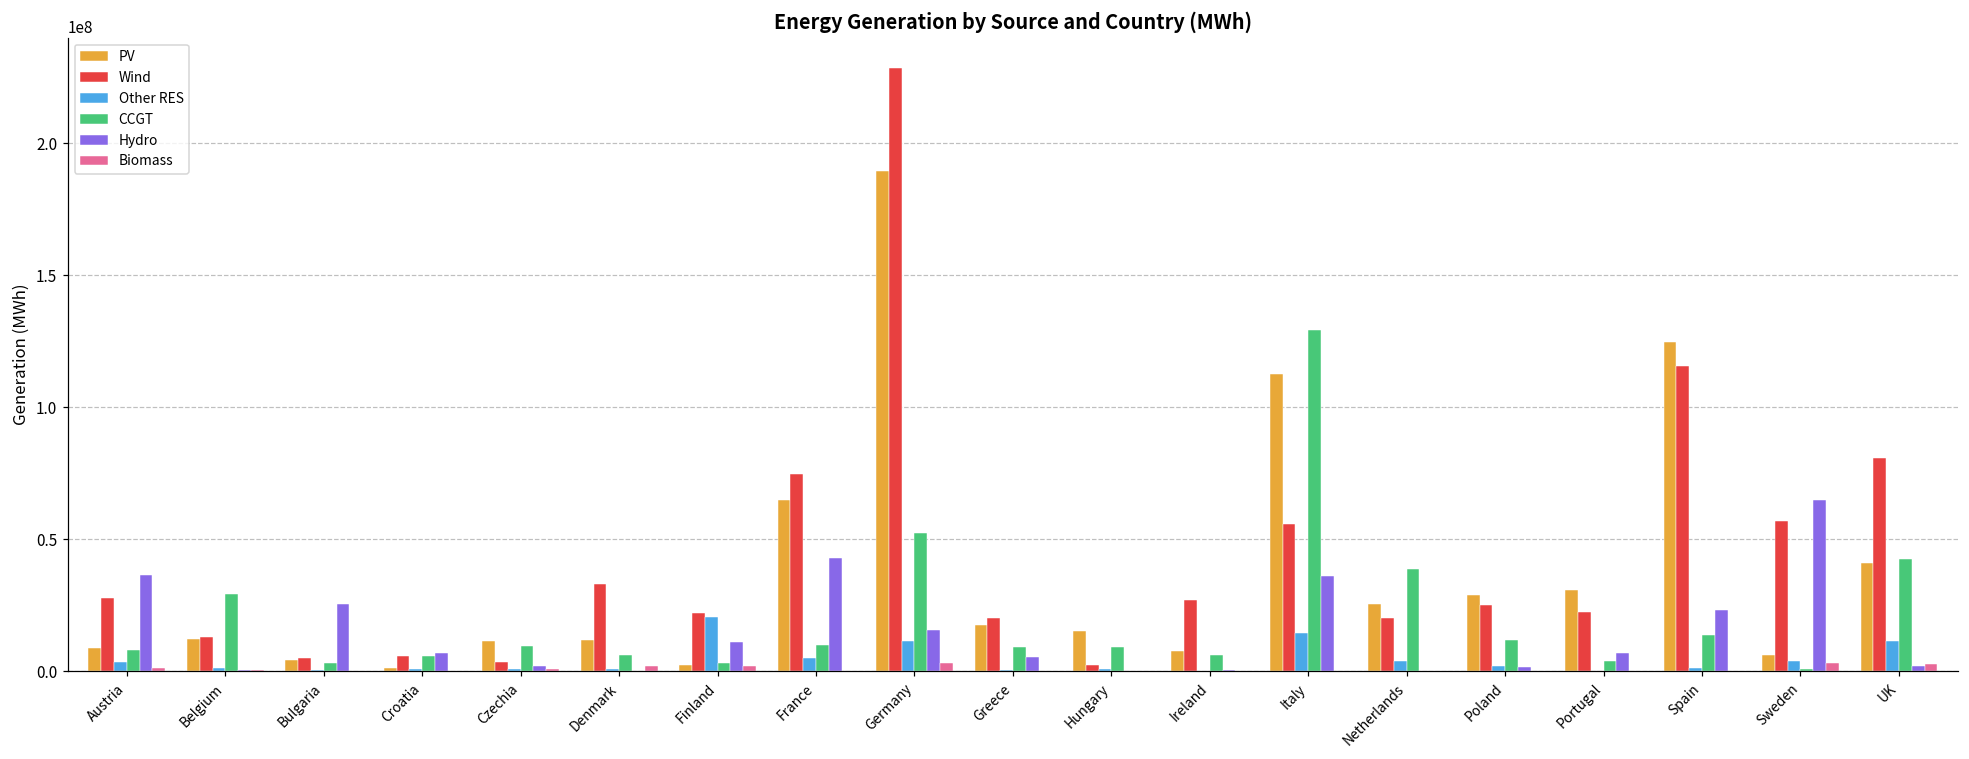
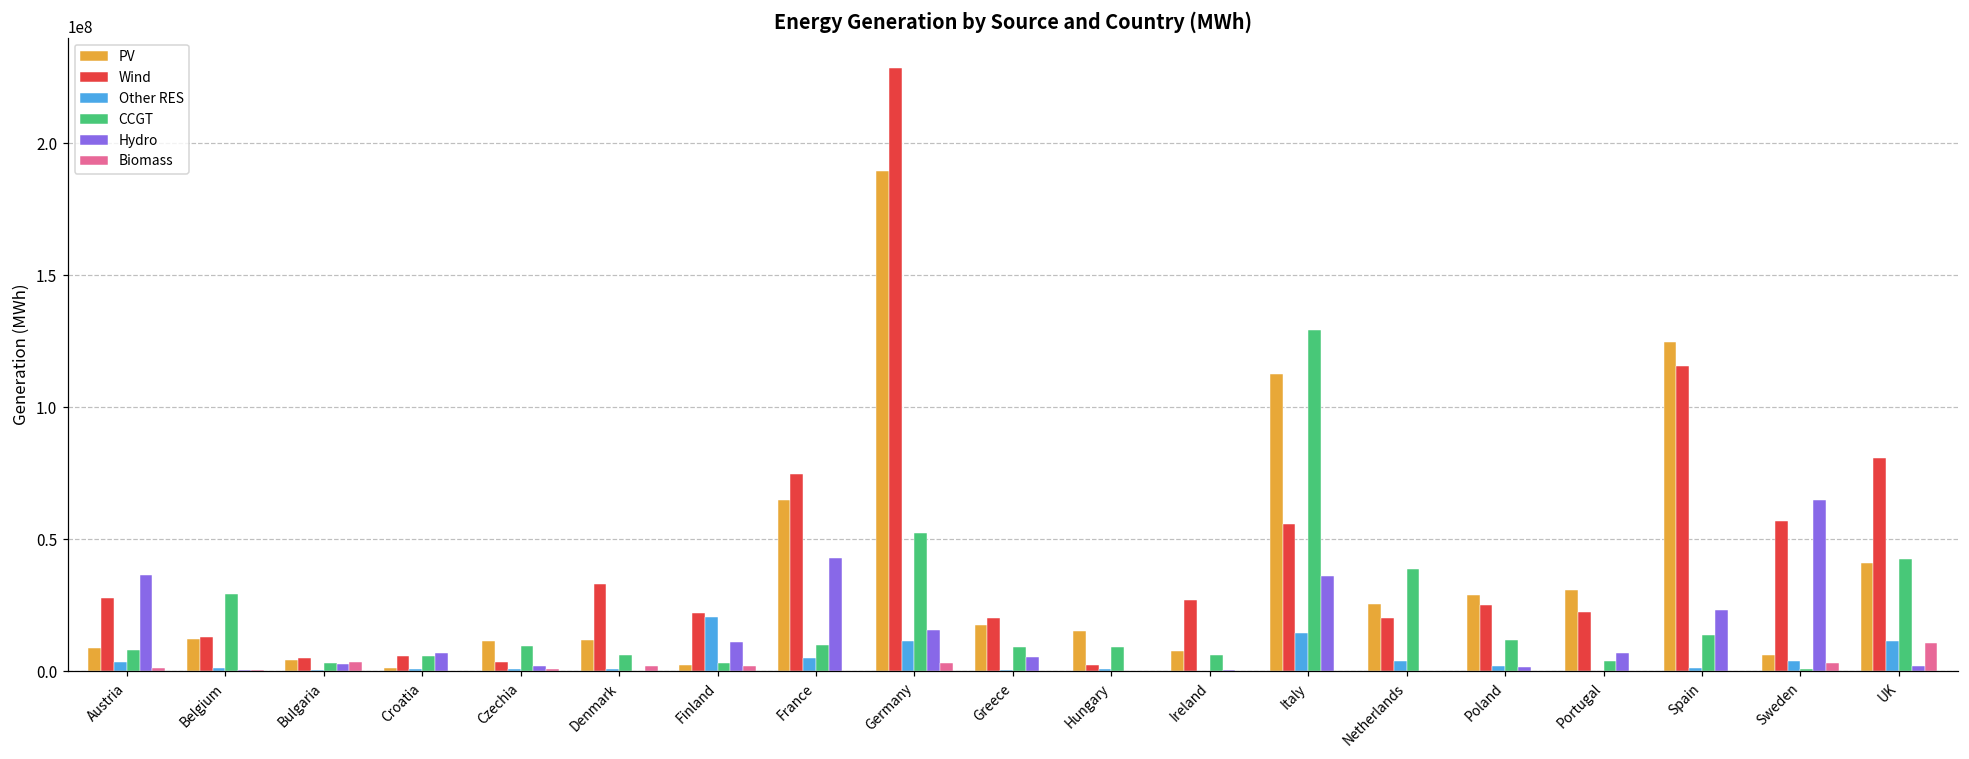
  {
    "PV": {
      "Austria": 9000000,
      "Belgium": 12000000,
      "Bulgaria": 4000000,
      "Croatia": 1000000,
      "Czechia": 12000000,
      "Denmark": 12000000,
      "Finland": 3000000,
      "France": 65000000,
      "Germany": 189000000,
      "Greece": 18000000,
      "Hungary": 15000000,
      "Ireland": 8000000,
      "Italy": 113000000,
      "Netherlands": 25000000,
      "Poland": 29000000,
      "Portugal": 31000000,
      "Spain": 125000000,
      "Sweden": 6000000,
      "UK": 41000000
    },
    "Wind": {
      "Austria": 28000000,
      "Belgium": 13000000,
      "Bulgaria": 5000000,
      "Croatia": 6000000,
      "Czechia": 4000000,
      "Denmark": 33000000,
      "Finland": 22000000,
      "France": 75000000,
      "Germany": 229000000,
      "Greece": 20000000,
      "Hungary": 2000000,
      "Ireland": 27000000,
      "Italy": 56000000,
      "Netherlands": 20000000,
      "Poland": 25000000,
      "Portugal": 22000000,
      "Spain": 116000000,
      "Sweden": 57000000,
      "UK": 81000000
    },
    "Other RES": {
      "Austria": 4000000,
      "Belgium": 1000000,
      "Denmark": 1000000,
      "Finland": 21000000,
      "France": 5000000,
      "Germany": 11000000,
      "Italy": 15000000,
      "Netherlands": 4000000,
      "Poland": 2000000,
      "Spain": 1000000,
      "Sweden": 4000000,
      "UK": 11000000
    },
    "CCGT": {
      "Austria": 8000000,
      "Belgium": 29000000,
      "Bulgaria": 3000000,
      "Croatia": 6000000,
      "Czechia": 10000000,
      "Denmark": 6000000,
      "Finland": 3000000,
      "France": 10000000,
      "Germany": 53000000,
      "Greece": 9000000,
      "Hungary": 9000000,
      "Ireland": 6000000,
      "Italy": 129000000,
      "Netherlands": 39000000,
      "Poland": 12000000,
      "Portugal": 4000000,
      "Spain": 14000000,
      "UK": 43000000
    },
    "Hydro": {
      "Austria": 36000000,
-     "Bulgaria": 25000000,
+     "Bulgaria": 3000000,
      "Croatia": 7000000,
      "Czechia": 2000000,
      "Denmark": 0,
      "Finland": 11000000,
      "France": 43000000,
      "Germany": 16000000,
      "Greece": 5000000,
      "Italy": 36000000,
      "Poland": 2000000,
      "Portugal": 7000000,
      "Spain": 23000000,
      "Sweden": 65000000,
      "UK": 2000000
    },
    "Biomass": {
      "Austria": 2000000,
-     "Bulgaria": 0,
+     "Bulgaria": 4000000,
      "Denmark": 2000000,
      "Finland": 2000000,
      "Germany": 3000000,
      "Greece": 0,
      "Italy": 0,
      "Portugal": 0,
      "Spain": 0,
      "Sweden": 3000000,
-     "UK": 3000000
+     "UK": 11000000
    }
  }
